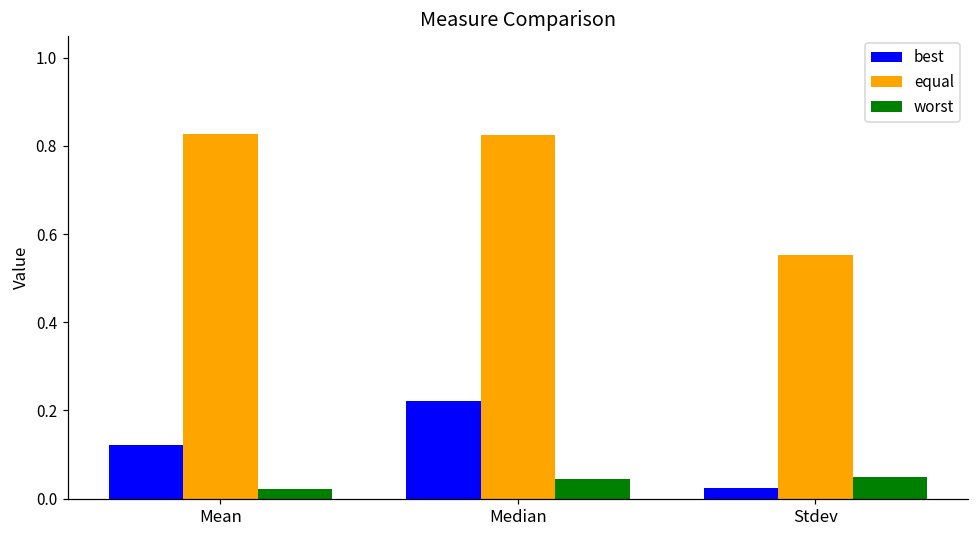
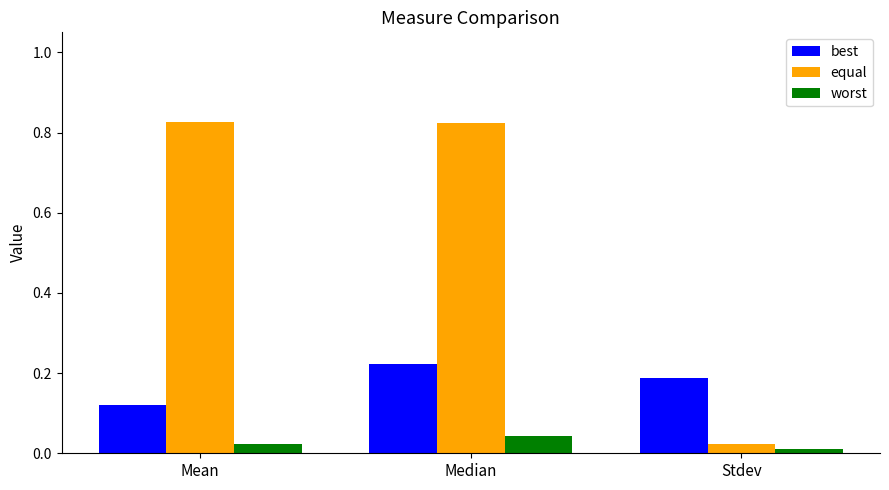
  {
    "best": {
      "Mean": 0.12,
      "Median": 0.22,
-     "Stdev": 0.02
+     "Stdev": 0.19
    },
    "equal": {
      "Mean": 0.83,
      "Median": 0.82,
-     "Stdev": 0.55
+     "Stdev": 0.02
    },
    "worst": {
      "Mean": 0.02,
      "Median": 0.04,
-     "Stdev": 0.05
+     "Stdev": 0.01
    }
  }
